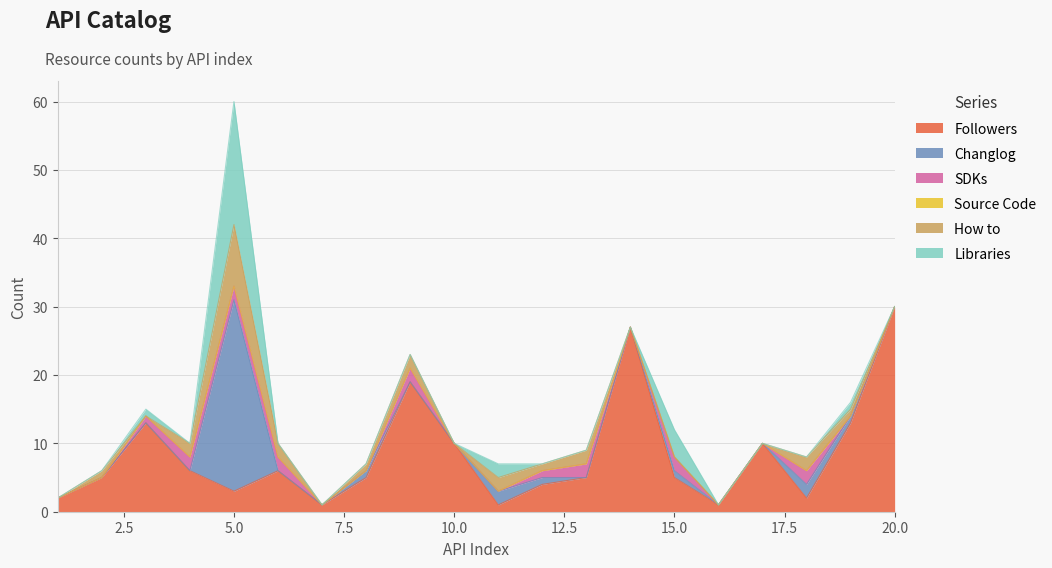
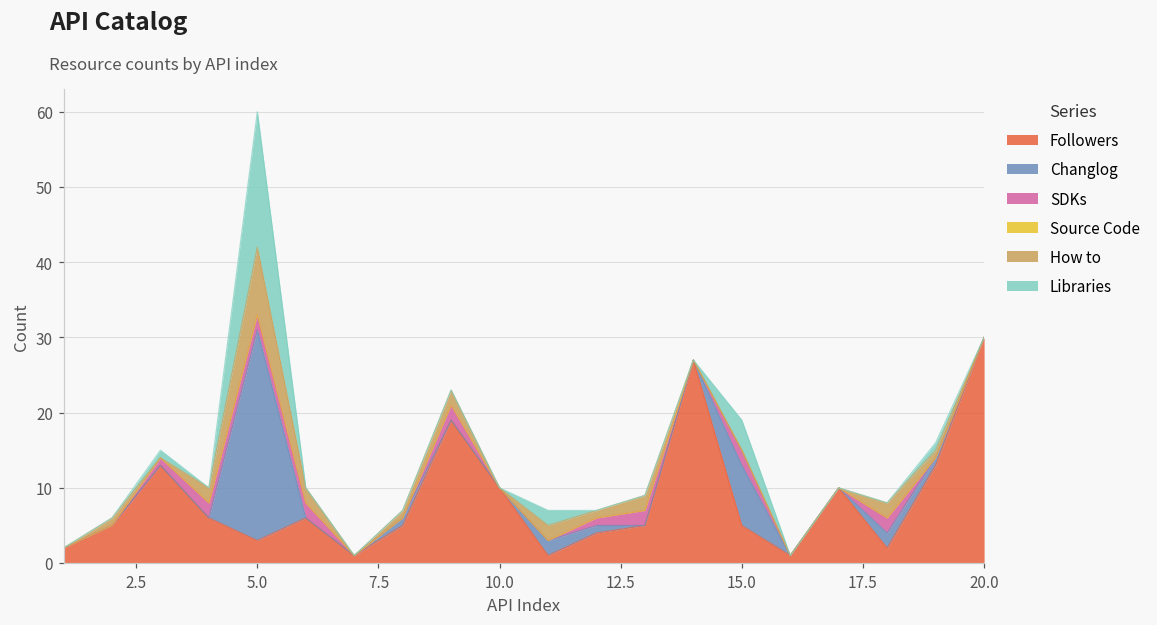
  {
    "Followers": {
      "5.0": 3,
      "15.0": 5
    },
    "Changlog": {
      "5.0": 28,
-     "15.0": 1
+     "15.0": 8
    },
    "How to": {
      "5.0": 9
    },
    "Libraries": {
      "5.0": 18,
      "15.0": 4
    }
  }
